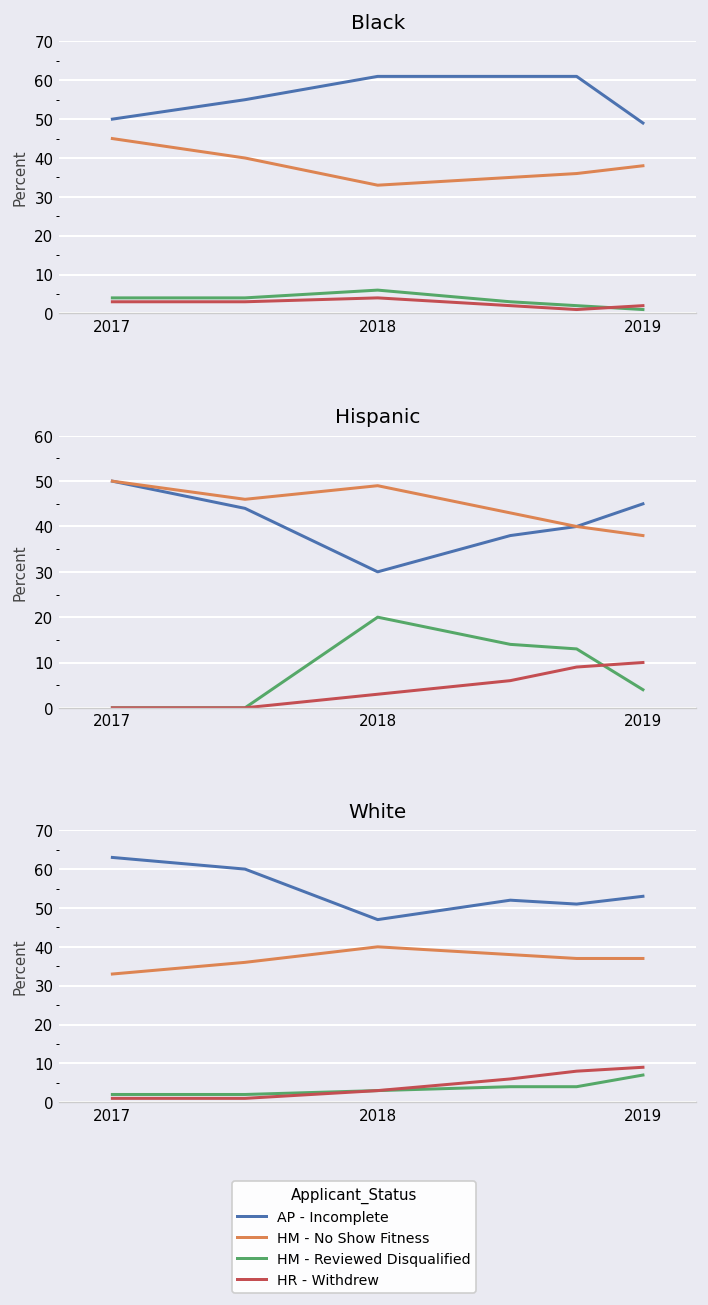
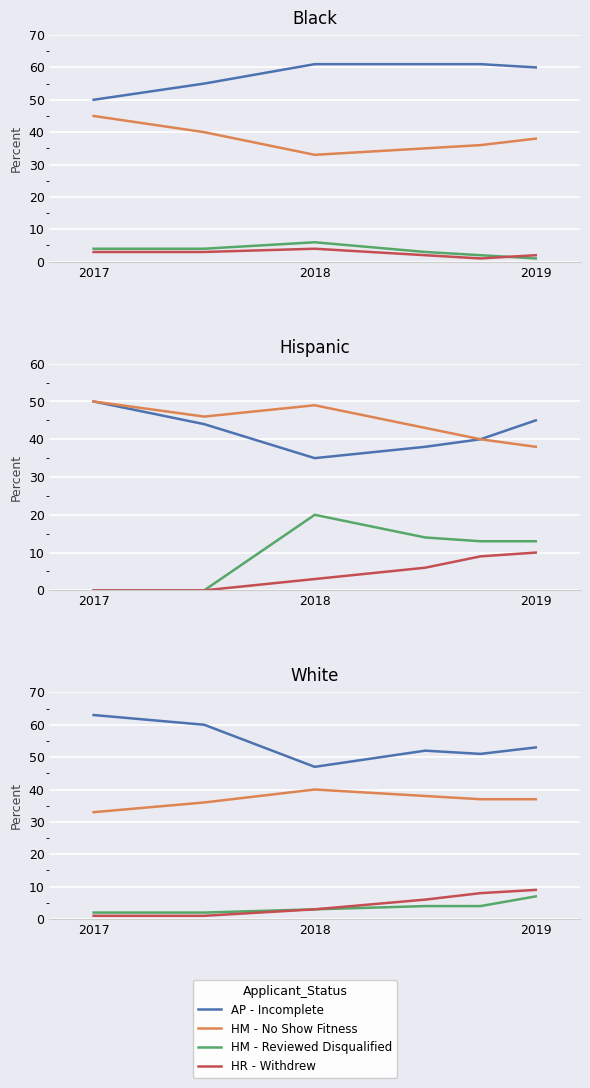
  {
    "Black": {
      "AP - Incomplete": {
        "2017": 50,
        "2018": 61,
-       "2019": 49
+       "2019": 60
      },
      "HM - Reviewed Disqualified": {
        "2017": 4,
        "2018": 6,
        "2019": 1
      }
    },
    "Hispanic": {
      "AP - Incomplete": {
-       "2018": 30,
+       "2018": 35,
        "2019": 45
      },
      "HM - Reviewed Disqualified": {
        "2018": 20,
-       "2019": 4
+       "2019": 13
      }
    },
    "White": {
      "AP - Incomplete": {
        "2017": 63,
        "2018": 47,
        "2019": 53
      },
      "HM - Reviewed Disqualified": {
        "2017": 2,
        "2019": 7
      }
    }
  }
